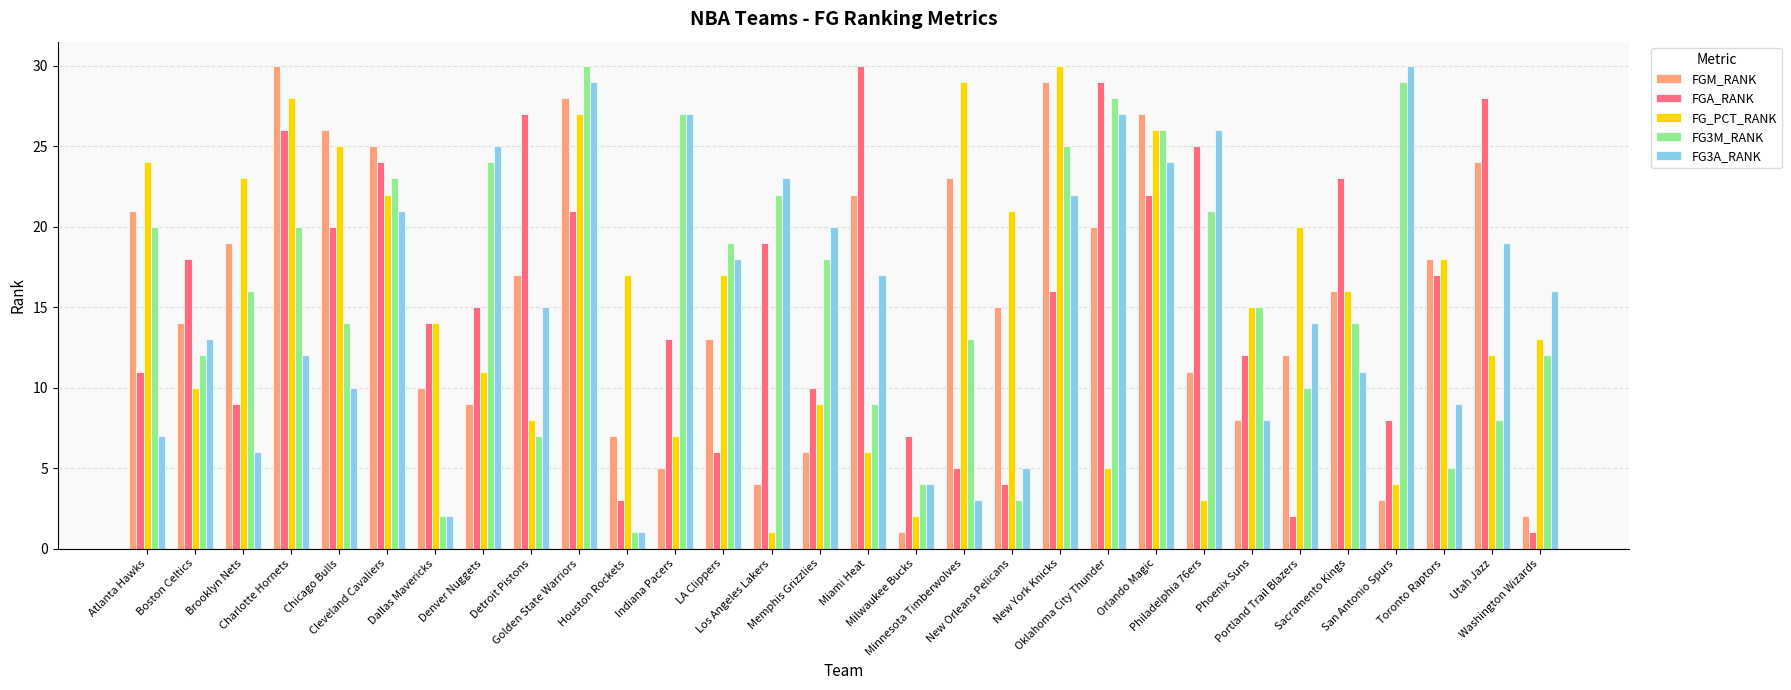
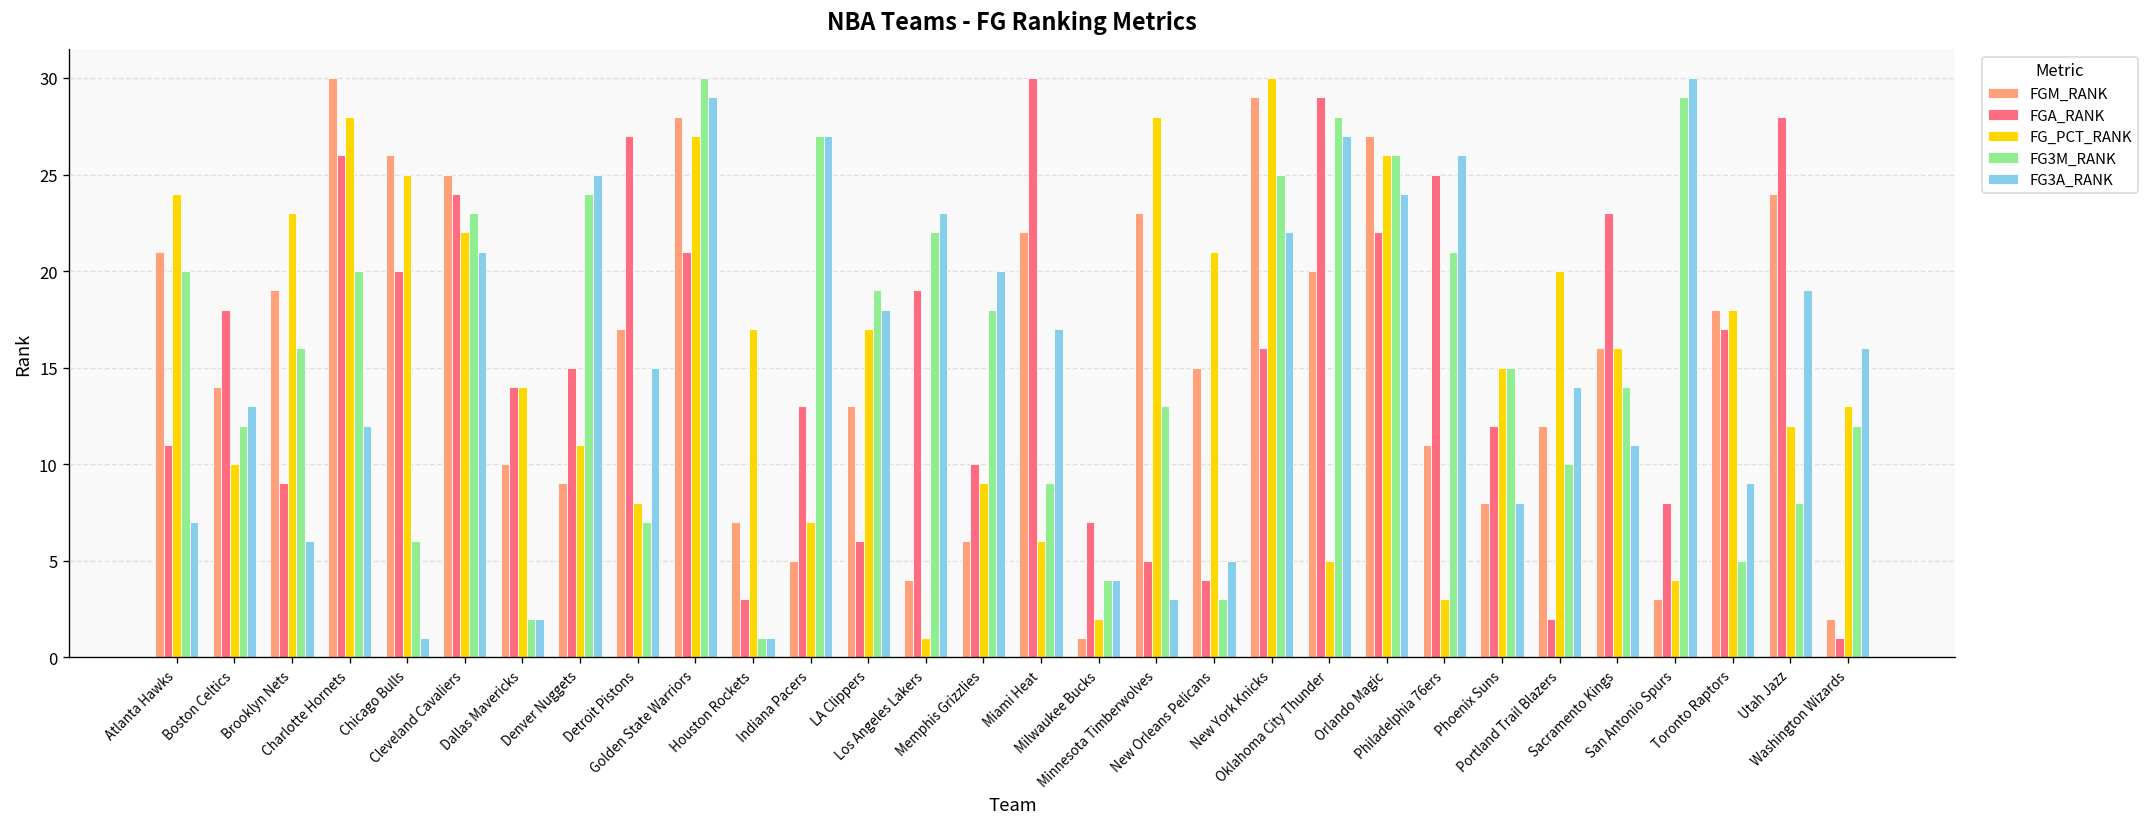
  {
    "FG_PCT_RANK": {
      "Atlanta Hawks": 24,
      "Boston Celtics": 10,
      "Brooklyn Nets": 23,
      "Charlotte Hornets": 28,
      "Chicago Bulls": 25,
      "Cleveland Cavaliers": 22,
      "Dallas Mavericks": 14,
      "Denver Nuggets": 11,
      "Detroit Pistons": 8,
      "Golden State Warriors": 27,
      "Houston Rockets": 17,
      "Indiana Pacers": 7,
      "LA Clippers": 17,
      "Los Angeles Lakers": 1,
      "Memphis Grizzlies": 9,
      "Miami Heat": 6,
      "Milwaukee Bucks": 2,
-     "Minnesota Timberwolves": 29,
+     "Minnesota Timberwolves": 28,
      "New Orleans Pelicans": 21,
      "New York Knicks": 30,
      "Oklahoma City Thunder": 5,
      "Orlando Magic": 26,
      "Philadelphia 76ers": 3,
      "Phoenix Suns": 15,
      "Portland Trail Blazers": 20,
      "Sacramento Kings": 16,
      "San Antonio Spurs": 4,
      "Toronto Raptors": 18,
      "Utah Jazz": 12,
      "Washington Wizards": 13
    },
    "FG3M_RANK": {
      "Atlanta Hawks": 20,
      "Boston Celtics": 12,
      "Brooklyn Nets": 16,
      "Charlotte Hornets": 20,
-     "Chicago Bulls": 14,
+     "Chicago Bulls": 6,
      "Cleveland Cavaliers": 23,
      "Dallas Mavericks": 2,
      "Denver Nuggets": 24,
      "Detroit Pistons": 7,
      "Golden State Warriors": 30,
      "Houston Rockets": 1,
      "Indiana Pacers": 27,
      "LA Clippers": 19,
      "Los Angeles Lakers": 22,
      "Memphis Grizzlies": 18,
      "Miami Heat": 9,
      "Milwaukee Bucks": 4,
      "Minnesota Timberwolves": 13,
      "New Orleans Pelicans": 3,
      "New York Knicks": 25,
      "Oklahoma City Thunder": 28,
      "Orlando Magic": 26,
      "Philadelphia 76ers": 21,
      "Phoenix Suns": 15,
      "Portland Trail Blazers": 10,
      "Sacramento Kings": 14,
      "San Antonio Spurs": 29,
      "Toronto Raptors": 5,
      "Utah Jazz": 8,
      "Washington Wizards": 12
    },
    "FG3A_RANK": {
      "Atlanta Hawks": 7,
      "Boston Celtics": 13,
      "Brooklyn Nets": 6,
      "Charlotte Hornets": 12,
-     "Chicago Bulls": 10,
+     "Chicago Bulls": 1,
      "Cleveland Cavaliers": 21,
      "Dallas Mavericks": 2,
      "Denver Nuggets": 25,
      "Detroit Pistons": 15,
      "Golden State Warriors": 29,
      "Houston Rockets": 1,
      "Indiana Pacers": 27,
      "LA Clippers": 18,
      "Los Angeles Lakers": 23,
      "Memphis Grizzlies": 20,
      "Miami Heat": 17,
      "Milwaukee Bucks": 4,
      "Minnesota Timberwolves": 3,
      "New Orleans Pelicans": 5,
      "New York Knicks": 22,
      "Oklahoma City Thunder": 27,
      "Orlando Magic": 24,
      "Philadelphia 76ers": 26,
      "Phoenix Suns": 8,
      "Portland Trail Blazers": 14,
      "Sacramento Kings": 11,
      "San Antonio Spurs": 30,
      "Toronto Raptors": 9,
      "Utah Jazz": 19,
      "Washington Wizards": 16
    }
  }
